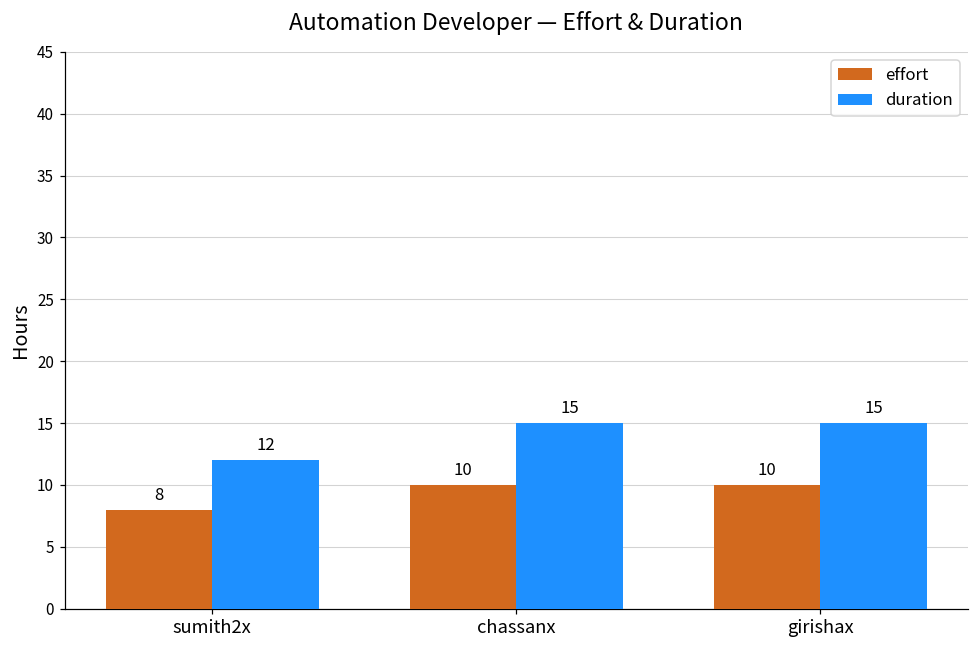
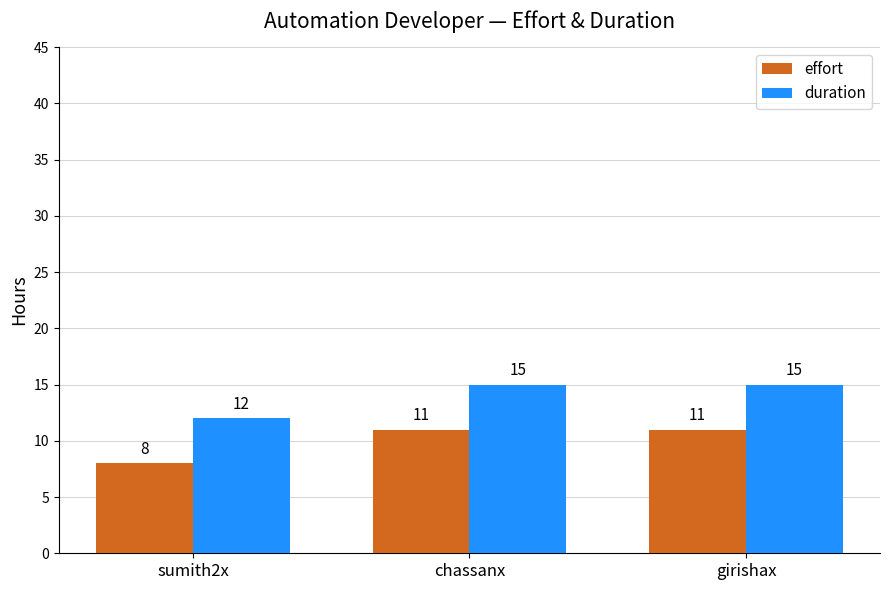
  {
    "effort": {
      "sumith2x": 8,
-     "chassanx": 10,
-     "girishax": 10
+     "chassanx": 11,
+     "girishax": 11
    },
    "duration": {
      "sumith2x": 12,
      "chassanx": 15,
      "girishax": 15
    }
  }
